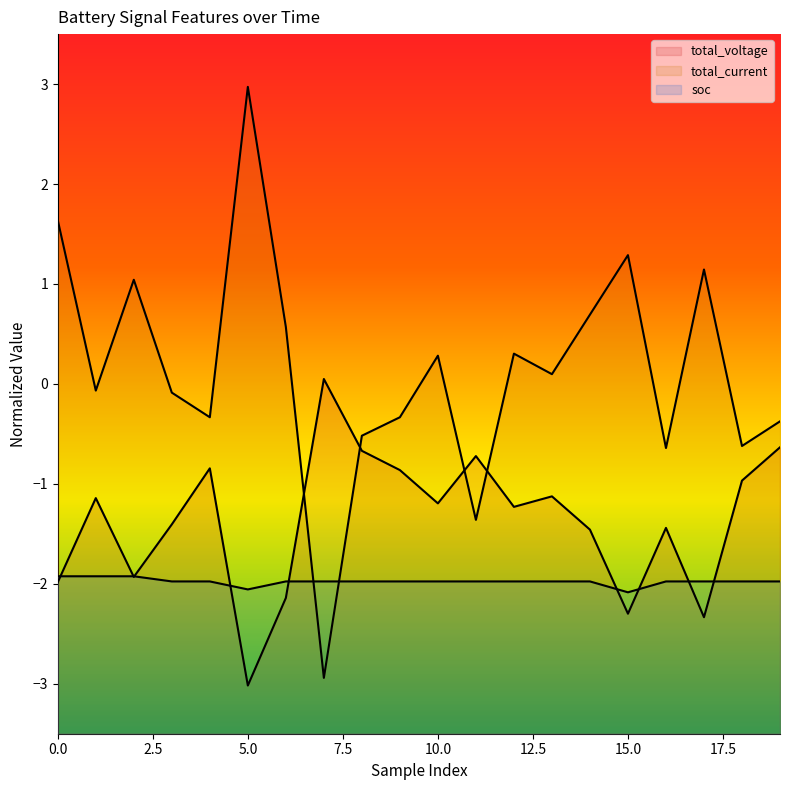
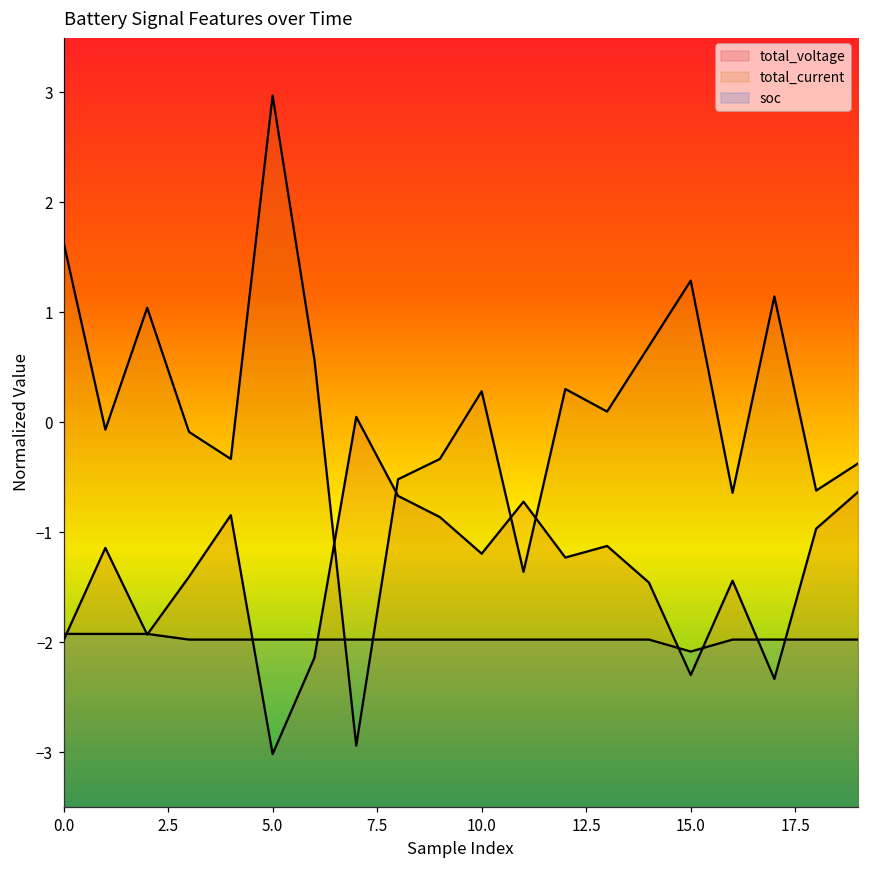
  {
    "soc": {
      "0.0": -1.9,
-     "5.0": -2.1,
+     "5.0": -2.0,
      "10.0": -2.0,
      "15.0": -2.1
    }
  }
